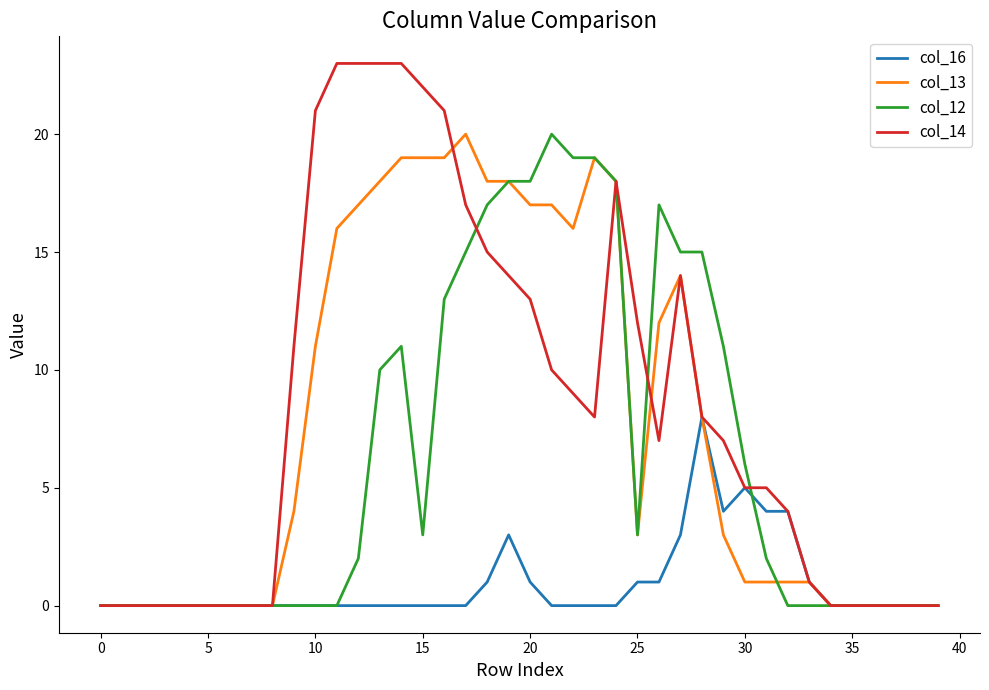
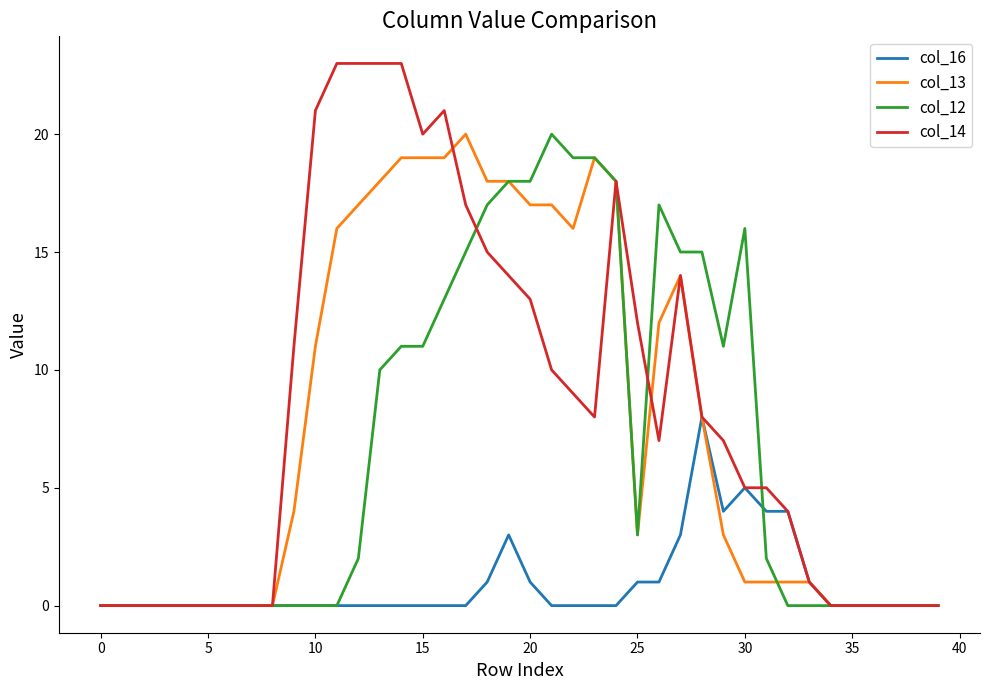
  {
    "col_16": {
      "15": 0,
      "20": 1,
      "25": 1
    },
    "col_13": {
      "10": 11,
      "15": 19,
      "20": 17,
      "30": 1
    },
    "col_12": {
-     "15": 3,
+     "15": 11,
      "20": 18,
-     "30": 6
+     "30": 16
    },
    "col_14": {
      "10": 21,
-     "15": 22,
+     "15": 20,
      "20": 13,
      "25": 12
    }
  }
